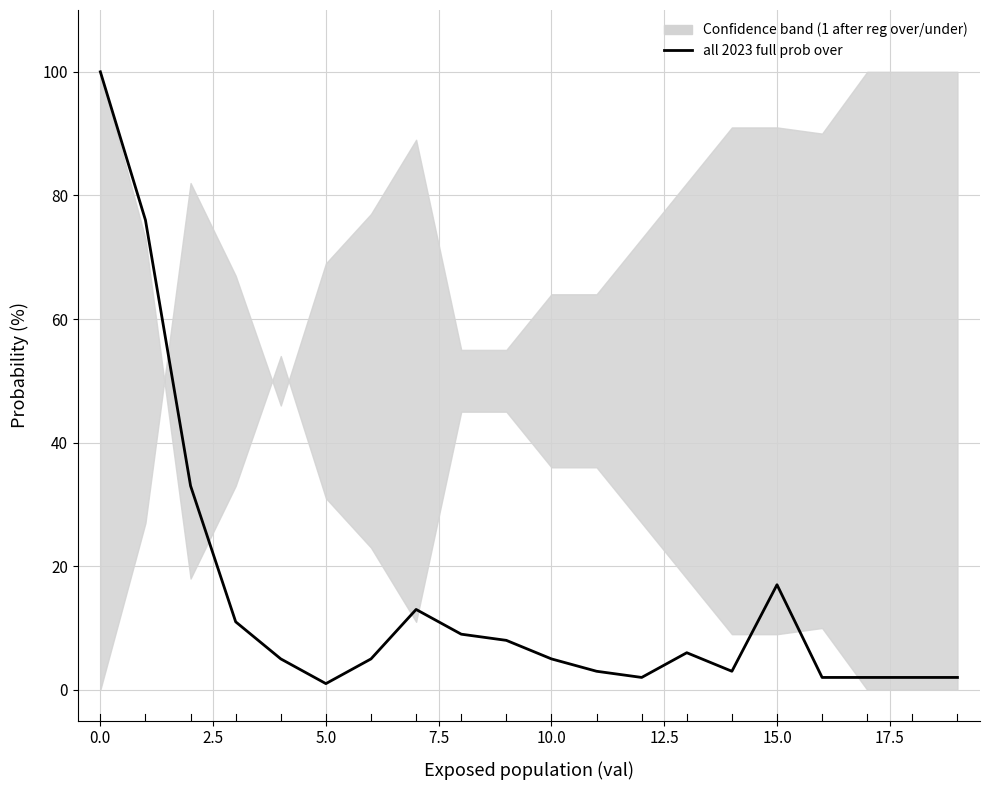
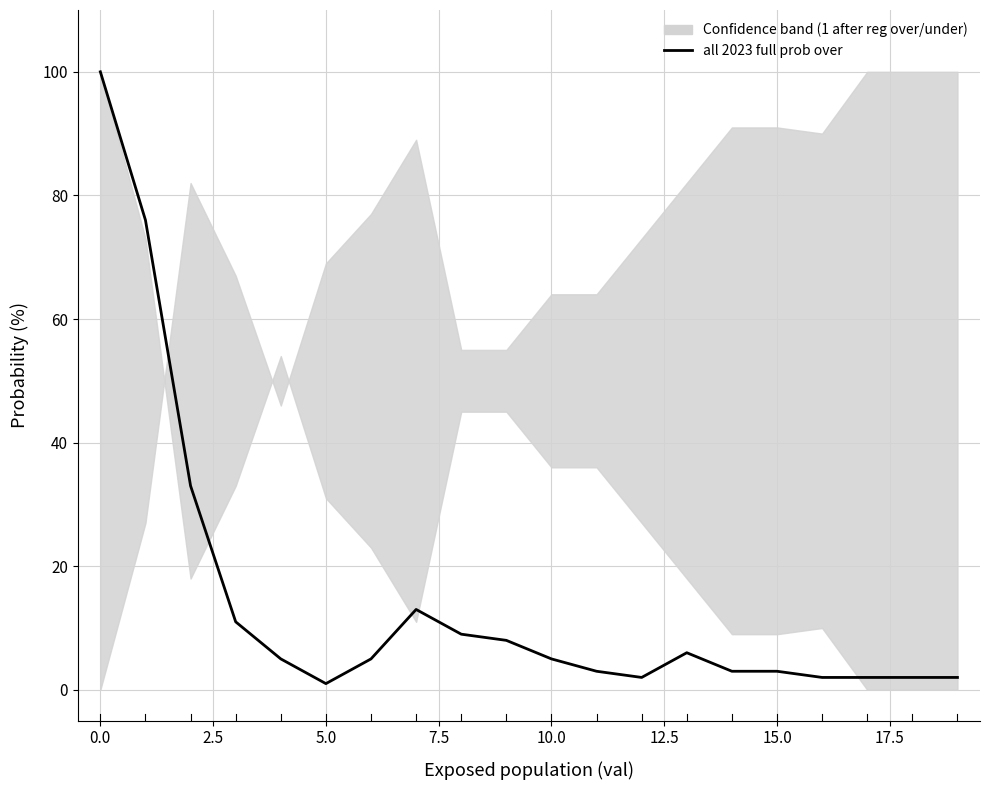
  {
    "all 2023 full prob over": {
      "5.0": 1,
      "10.0": 5,
-     "15.0": 17
+     "15.0": 3
    }
  }
